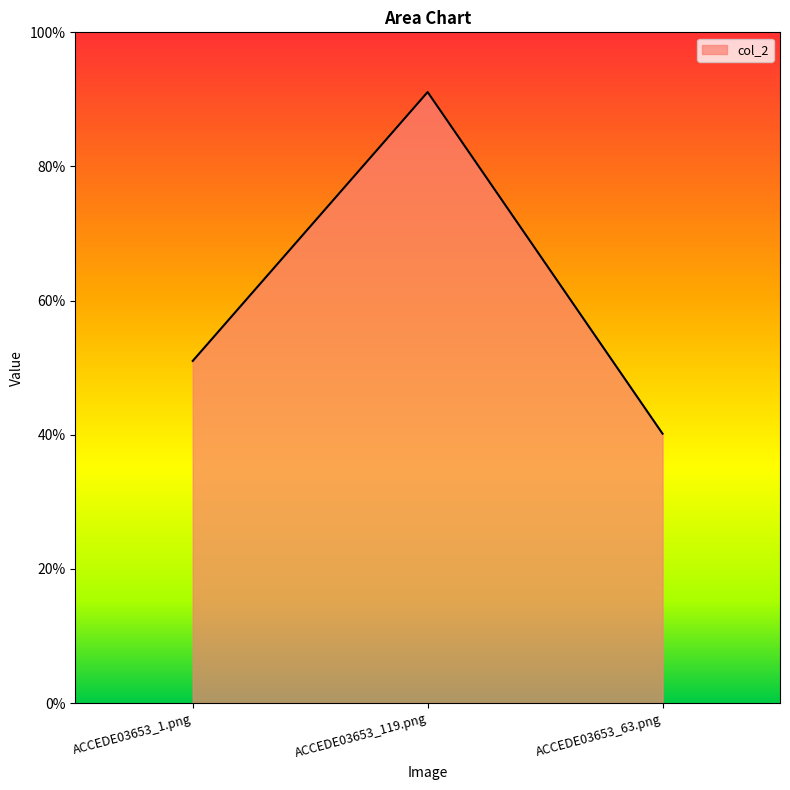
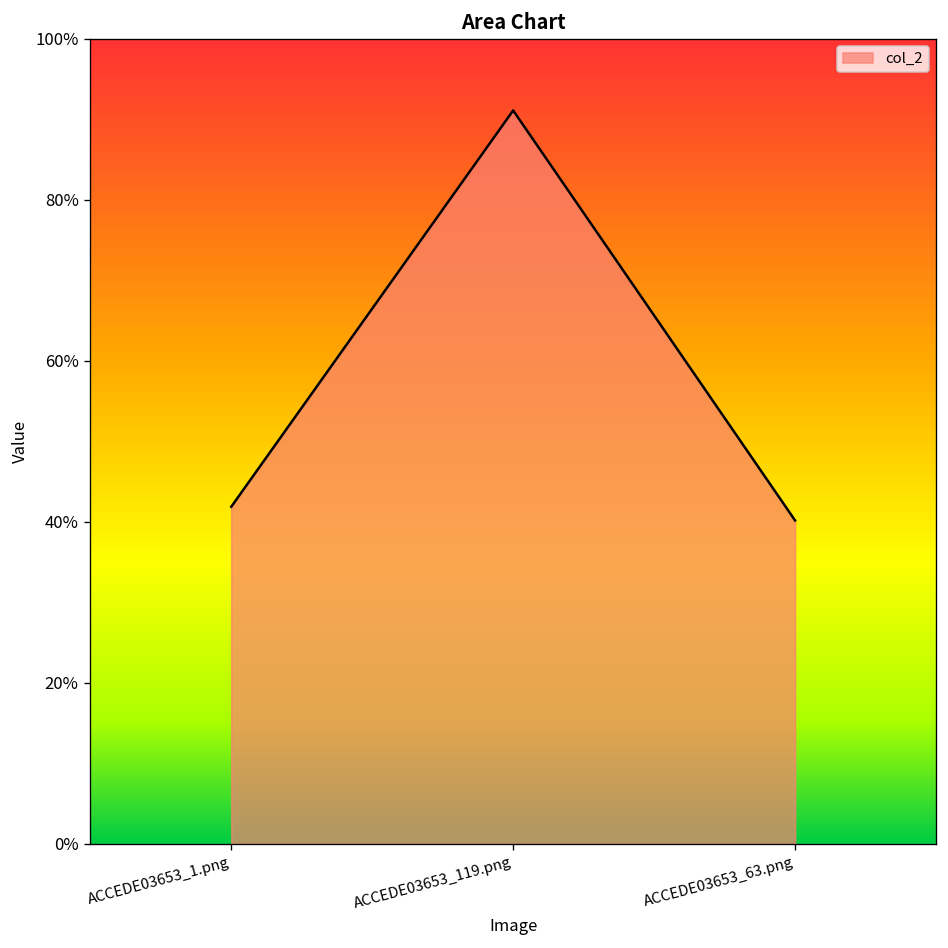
  {
-   "ACCEDE03653_1.png": "51%",
+   "ACCEDE03653_1.png": "42%",
    "ACCEDE03653_119.png": "91%",
    "ACCEDE03653_63.png": "40%"
  }
